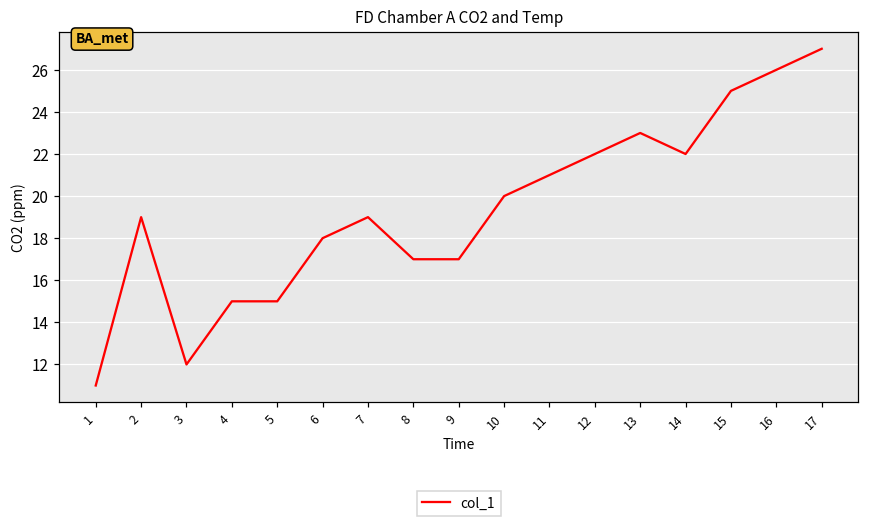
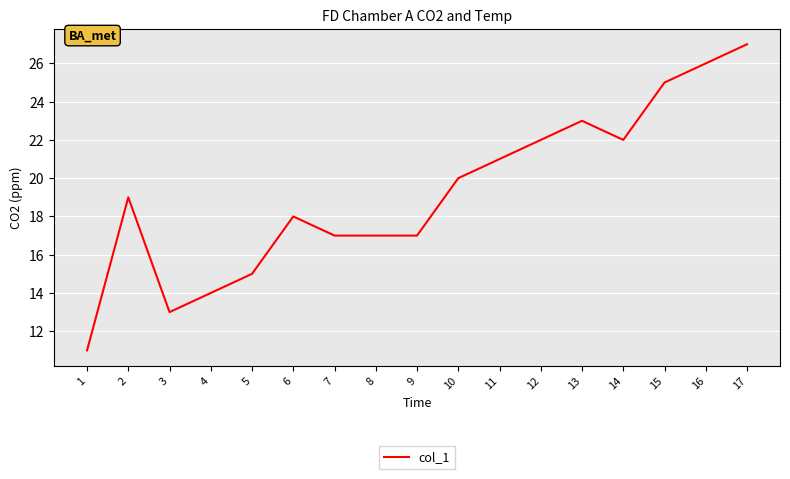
  {
    "1": 11,
    "2": 19,
-   "3": 12,
-   "4": 15,
+   "3": 13,
+   "4": 14,
    "5": 15,
    "6": 18,
-   "7": 19,
+   "7": 17,
    "8": 17,
    "9": 17,
    "10": 20,
    "11": 21,
    "12": 22,
    "13": 23,
    "14": 22,
    "15": 25,
    "16": 26,
    "17": 27
  }
